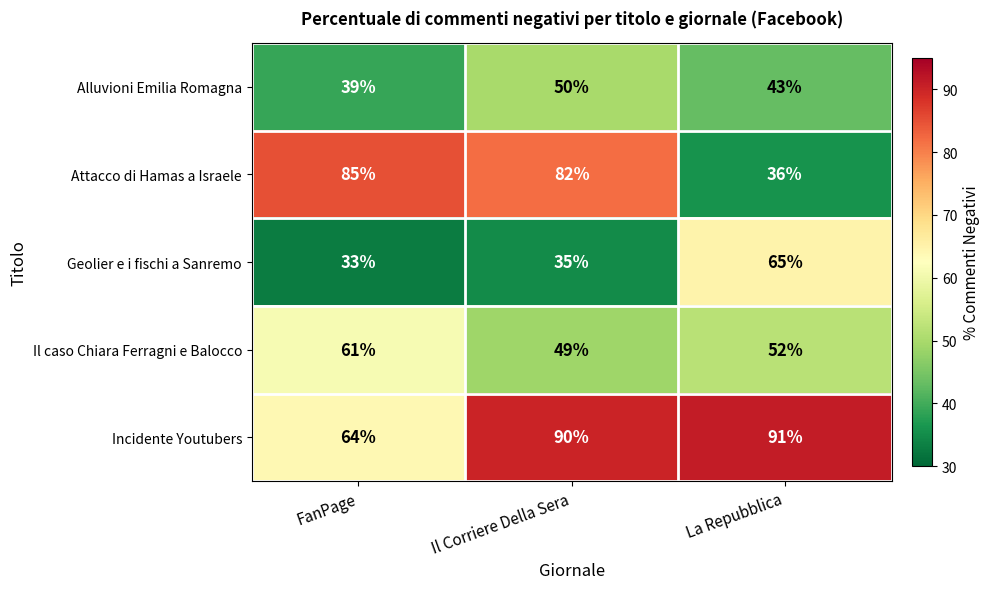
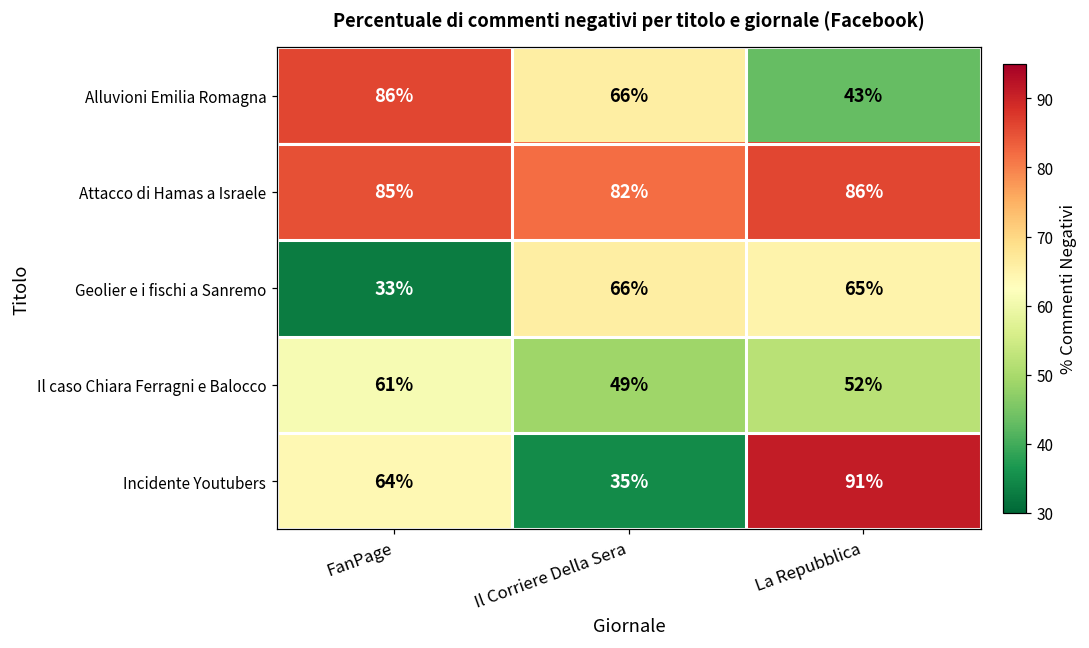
  {
    "Alluvioni Emilia Romagna": {
-     "FanPage": "39%",
-     "Il Corriere Della Sera": "50%",
+     "FanPage": "86%",
+     "Il Corriere Della Sera": "66%",
      "La Repubblica": "43%"
    },
    "Attacco di Hamas a Israele": {
      "FanPage": "85%",
      "Il Corriere Della Sera": "82%",
-     "La Repubblica": "36%"
+     "La Repubblica": "86%"
    },
    "Geolier e i fischi a Sanremo": {
      "FanPage": "33%",
-     "Il Corriere Della Sera": "35%",
+     "Il Corriere Della Sera": "66%",
      "La Repubblica": "65%"
    },
    "Il caso Chiara Ferragni e Balocco": {
      "FanPage": "61%",
      "Il Corriere Della Sera": "49%",
      "La Repubblica": "52%"
    },
    "Incidente Youtubers": {
      "FanPage": "64%",
-     "Il Corriere Della Sera": "90%",
+     "Il Corriere Della Sera": "35%",
      "La Repubblica": "91%"
    }
  }
